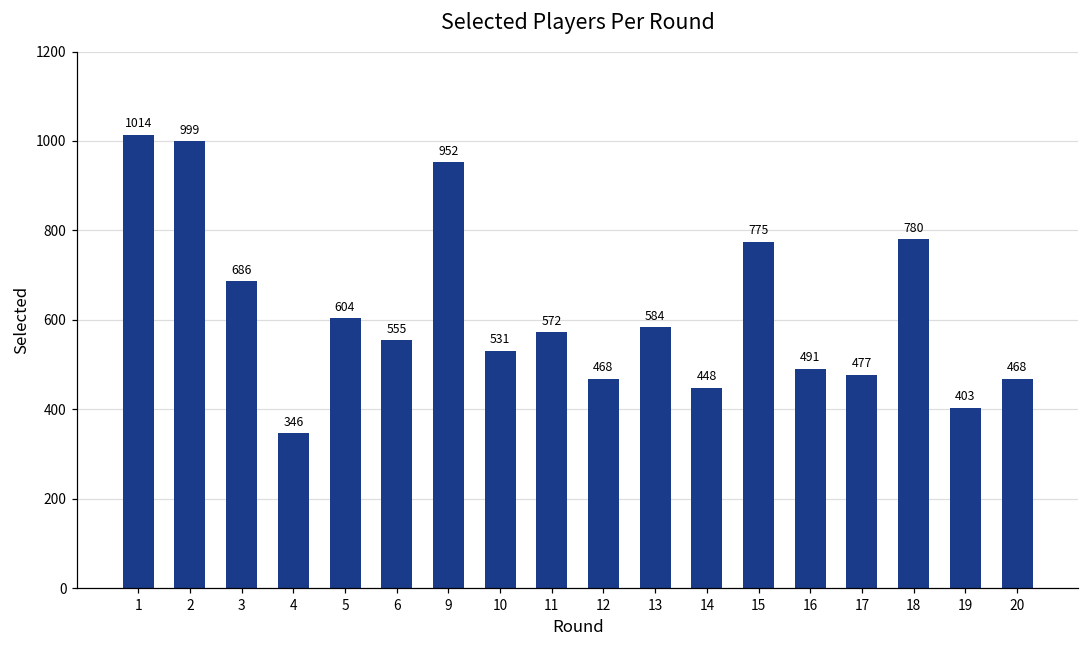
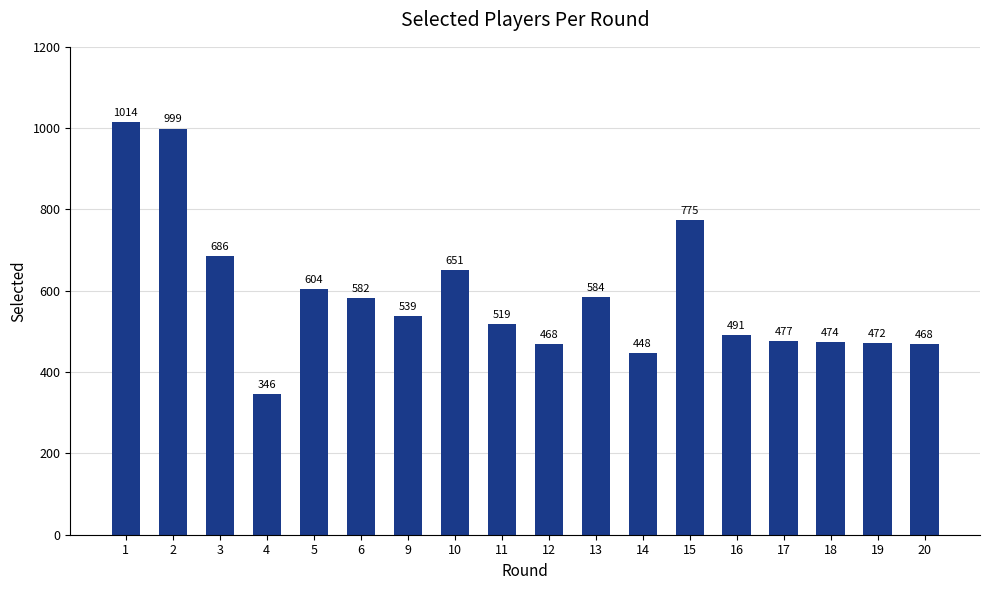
  {
    "1": 1014,
    "2": 999,
    "3": 686,
    "4": 346,
    "5": 604,
-   "6": 555,
-   "9": 952,
-   "10": 531,
-   "11": 572,
+   "6": 582,
+   "9": 539,
+   "10": 651,
+   "11": 519,
    "12": 468,
    "13": 584,
    "14": 448,
    "15": 775,
    "16": 491,
    "17": 477,
-   "18": 780,
-   "19": 403,
+   "18": 474,
+   "19": 472,
    "20": 468
  }
